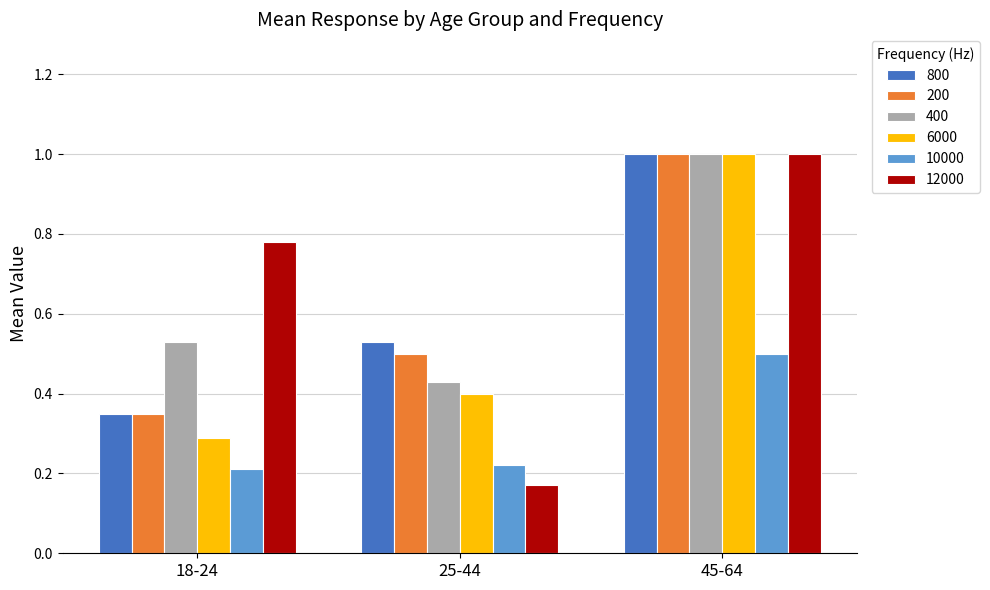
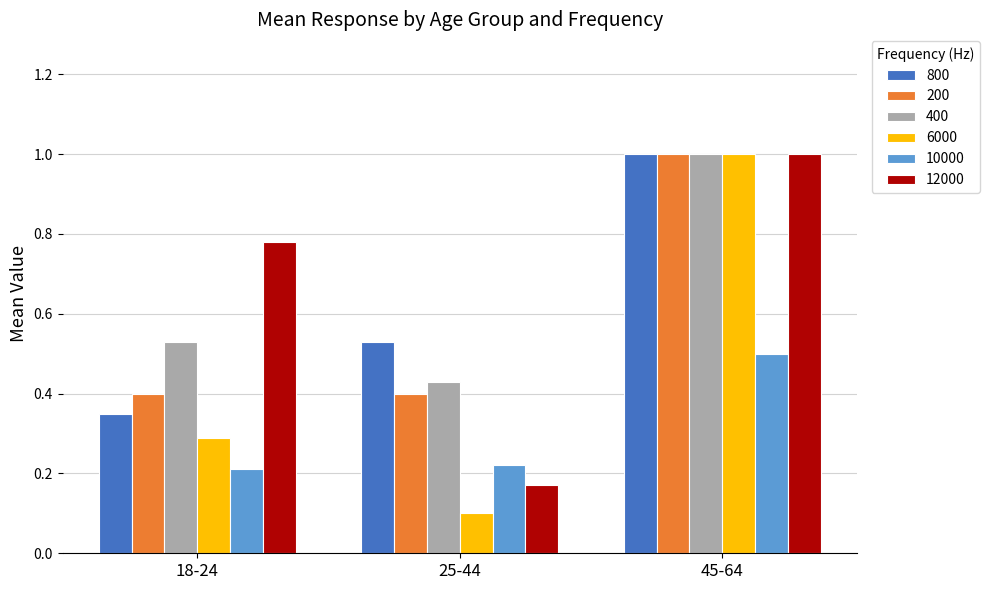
  {
    "200": {
-     "18-24": 0.35,
-     "25-44": 0.5,
+     "18-24": 0.40,
+     "25-44": 0.4,
      "45-64": 1.00
    },
    "400": {
      "18-24": 0.53,
      "25-44": 0.43,
      "45-64": 1.00
    },
    "6000": {
      "18-24": 0.29,
-     "25-44": 0.4,
+     "25-44": 0.1,
      "45-64": 1.0
    },
    "12000": {
      "18-24": 0.78,
      "25-44": 0.17,
      "45-64": 1.00
    }
  }
